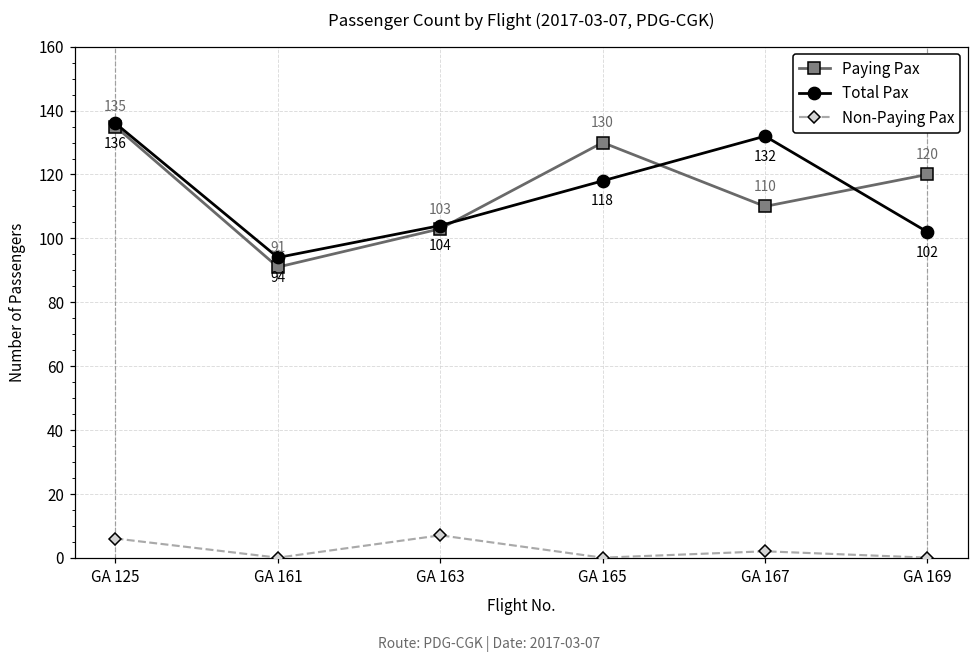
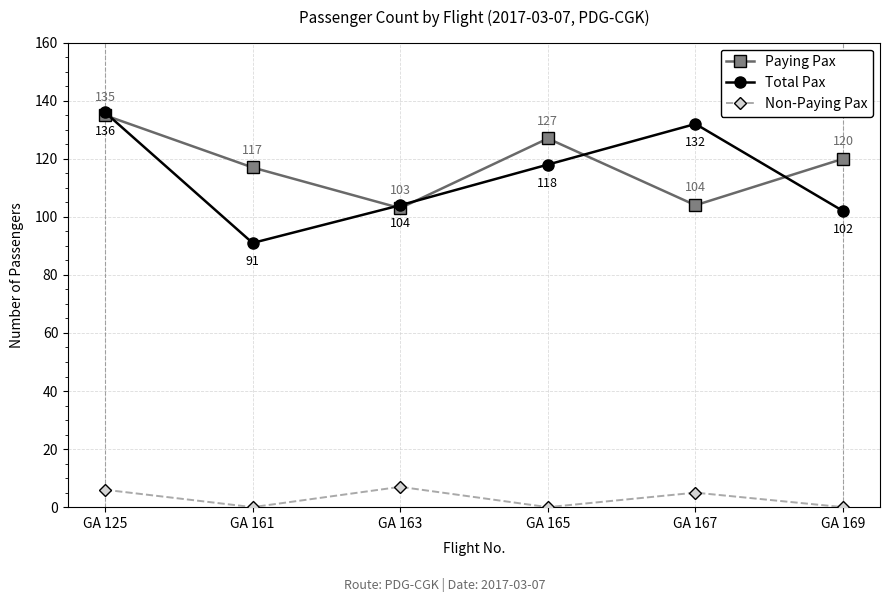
  {
    "Paying Pax": {
      "GA 125": 135,
-     "GA 161": 91,
+     "GA 161": 117,
      "GA 163": 103,
-     "GA 165": 130,
-     "GA 167": 110,
+     "GA 165": 127,
+     "GA 167": 104,
      "GA 169": 120
    },
    "Total Pax": {
      "GA 125": 136,
-     "GA 161": 94,
+     "GA 161": 91,
      "GA 163": 104,
      "GA 165": 118,
      "GA 167": 132,
      "GA 169": 102
    },
    "Non-Paying Pax": {
      "GA 125": 6,
      "GA 161": 0,
      "GA 163": 7,
      "GA 165": 0,
-     "GA 167": 2,
+     "GA 167": 5,
      "GA 169": 0
    }
  }
